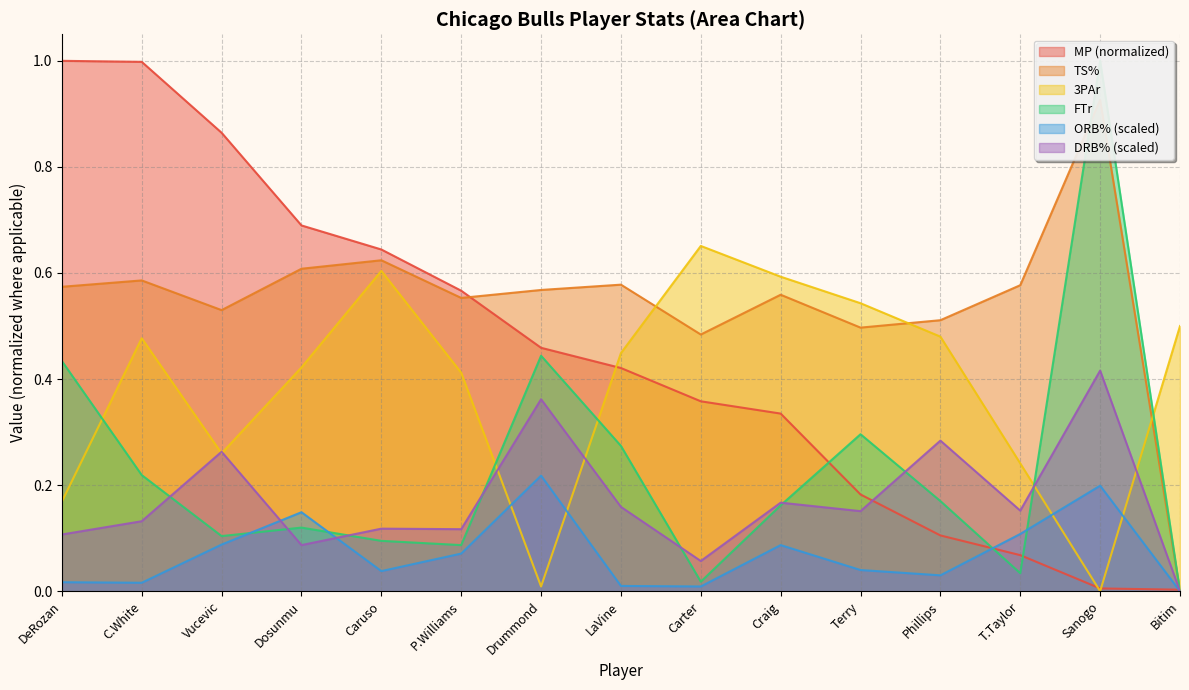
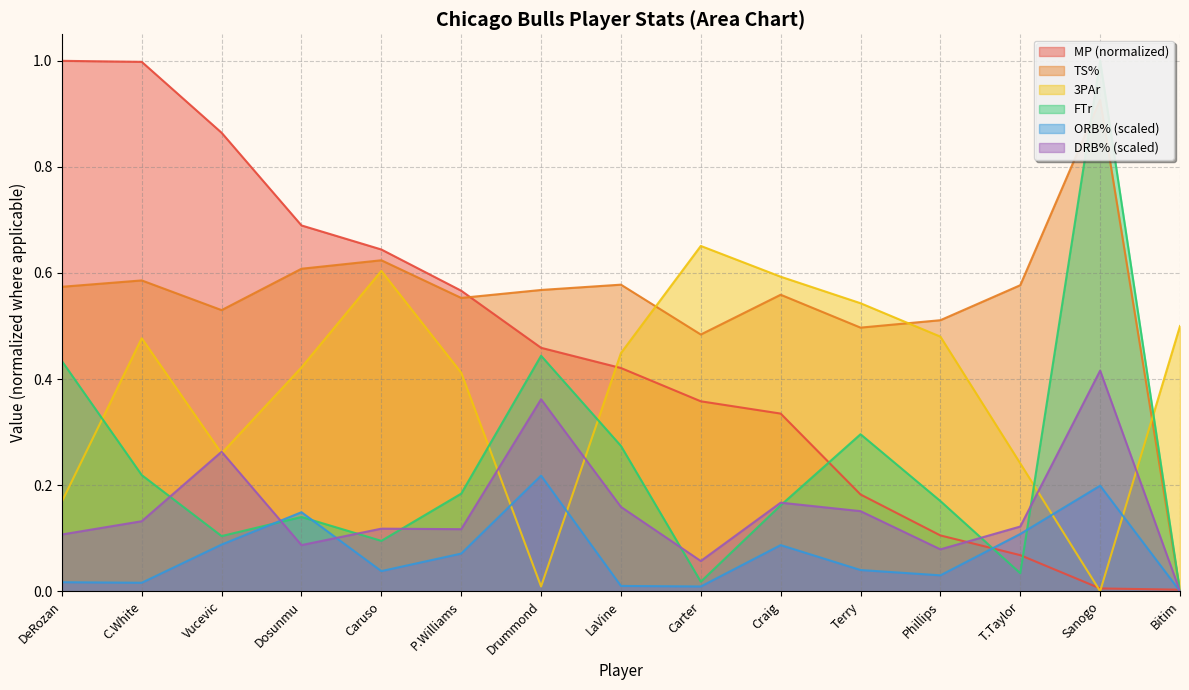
  {
    "FTr": {
      "DeRozan": 0.43,
      "C.White": 0.22,
      "Vucevic": 0.10,
-     "Dosunmu": 0.12,
+     "Dosunmu": 0.14,
      "Caruso": 0.10,
-     "P.Williams": 0.09,
+     "P.Williams": 0.18,
      "Drummond": 0.44,
      "LaVine": 0.27,
      "Carter": 0.02,
      "Craig": 0.16,
      "Terry": 0.30,
      "Phillips": 0.17,
      "T.Taylor": 0.03
    },
    "ORB% (scaled)": {
      "DeRozan": 0.02,
      "C.White": 0.02,
      "Vucevic": 0.09,
      "Dosunmu": 0.15,
      "Caruso": 0.04,
      "P.Williams": 0.07,
      "Drummond": 0.22,
      "LaVine": 0.01,
      "Carter": 0.01,
      "Craig": 0.09,
      "Terry": 0.04,
      "Phillips": 0.03,
      "T.Taylor": 0.11,
      "Sanogo": 0.20
    },
    "DRB% (scaled)": {
      "DeRozan": 0.11,
      "C.White": 0.13,
      "Dosunmu": 0.09,
      "Caruso": 0.12,
      "P.Williams": 0.12,
      "Drummond": 0.36,
      "LaVine": 0.16,
      "Carter": 0.06,
      "Craig": 0.17,
      "Terry": 0.15,
-     "Phillips": 0.28,
-     "T.Taylor": 0.15,
+     "Phillips": 0.08,
+     "T.Taylor": 0.12,
      "Sanogo": 0.42
    }
  }
